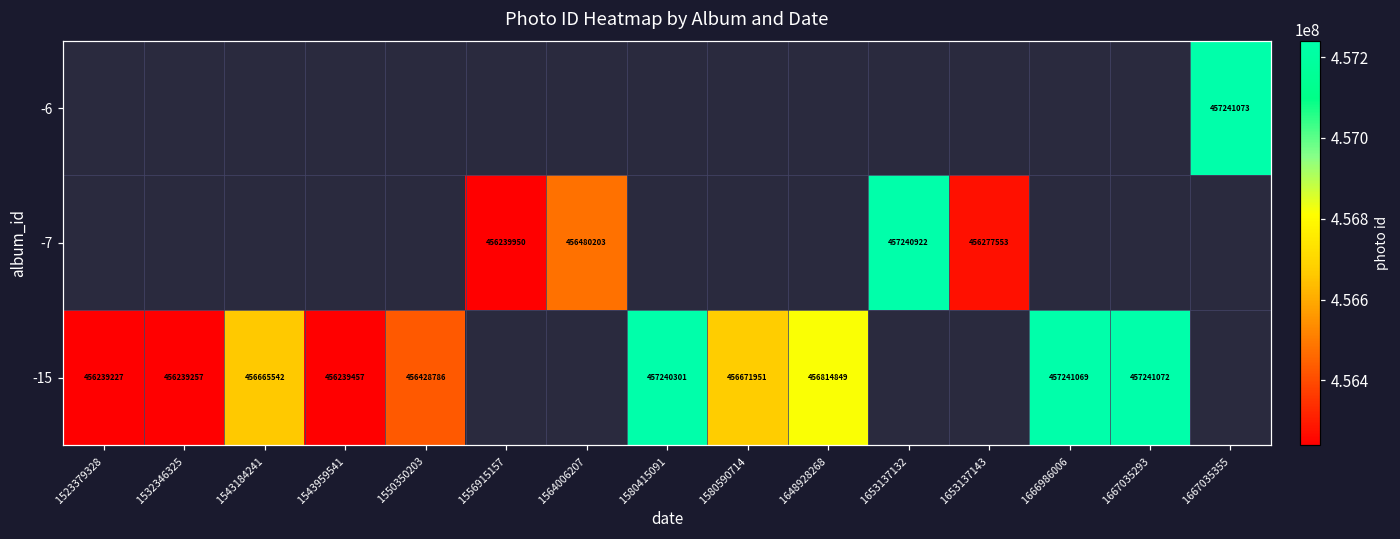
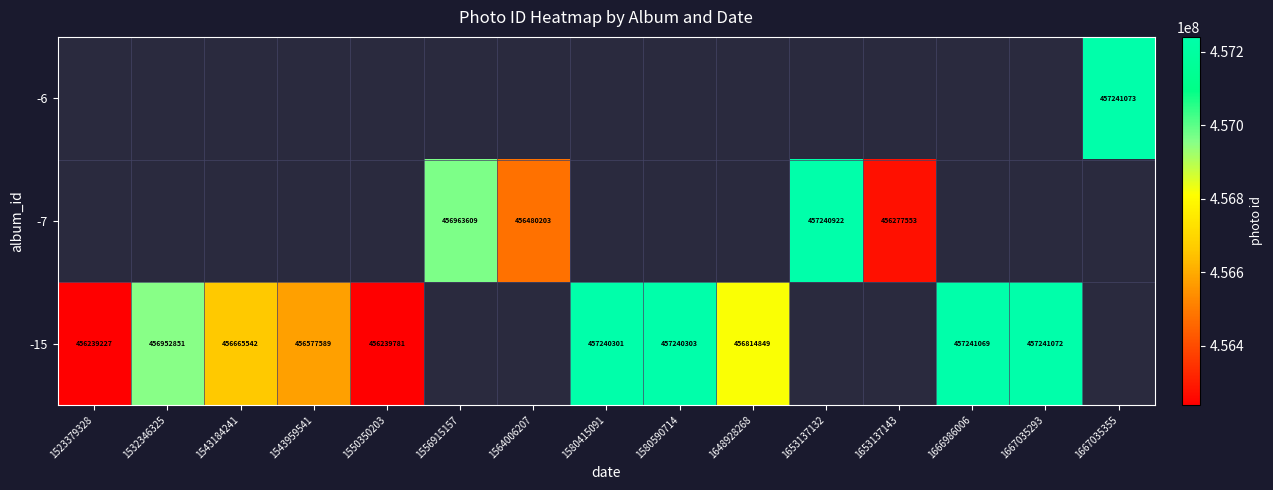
  {
    "-6": {
      "1667035355": 457241073
    },
    "-7": {
-     "1556915157": 456239950,
+     "1556915157": 456963609,
      "1564006207": 456480203,
      "1653137132": 457240922,
      "1653137143": 456277553
    },
    "-15": {
      "1523379328": 456239227,
-     "1532346325": 456239257,
+     "1532346325": 456952851,
      "1543184241": 456665542,
-     "1543959541": 456239457,
-     "1550350203": 456428786,
+     "1543959541": 456577589,
+     "1550350203": 456239781,
      "1580415091": 457240301,
-     "1580590714": 456671951,
+     "1580590714": 457240303,
      "1648928268": 456814849,
      "1666986006": 457241069,
      "1667035293": 457241072
    }
  }
